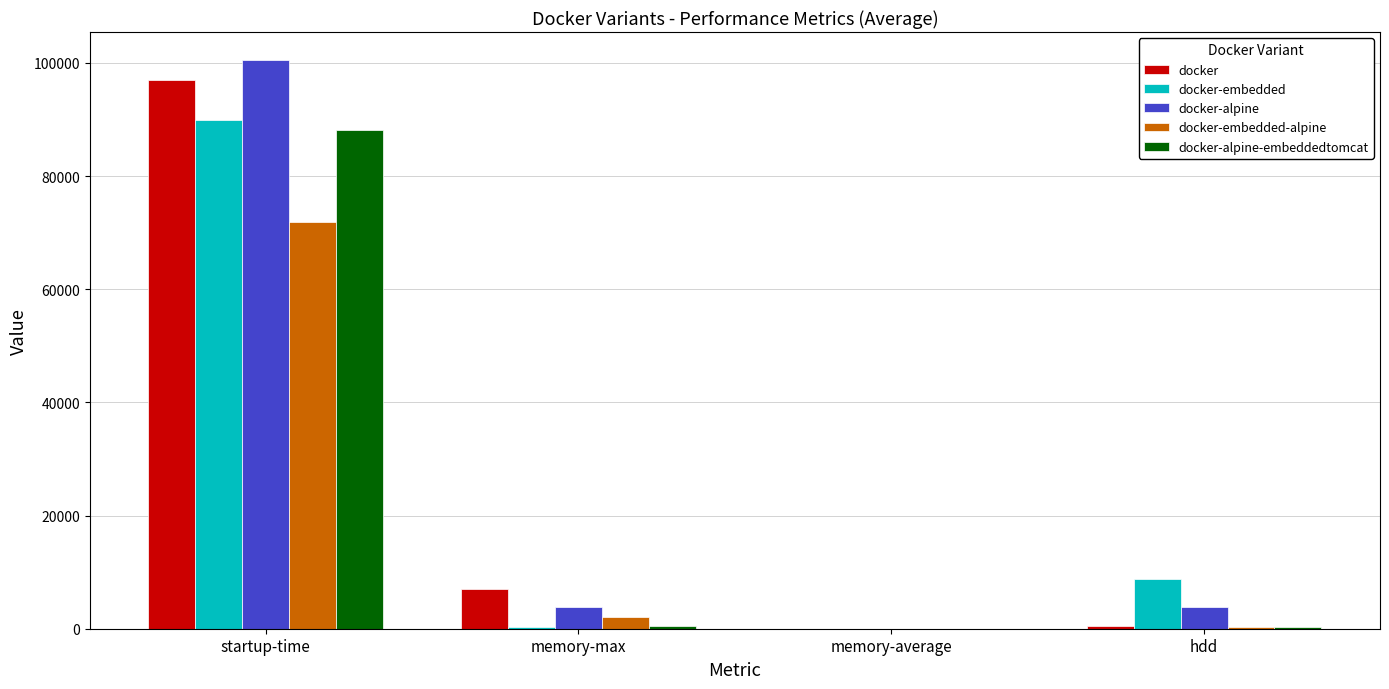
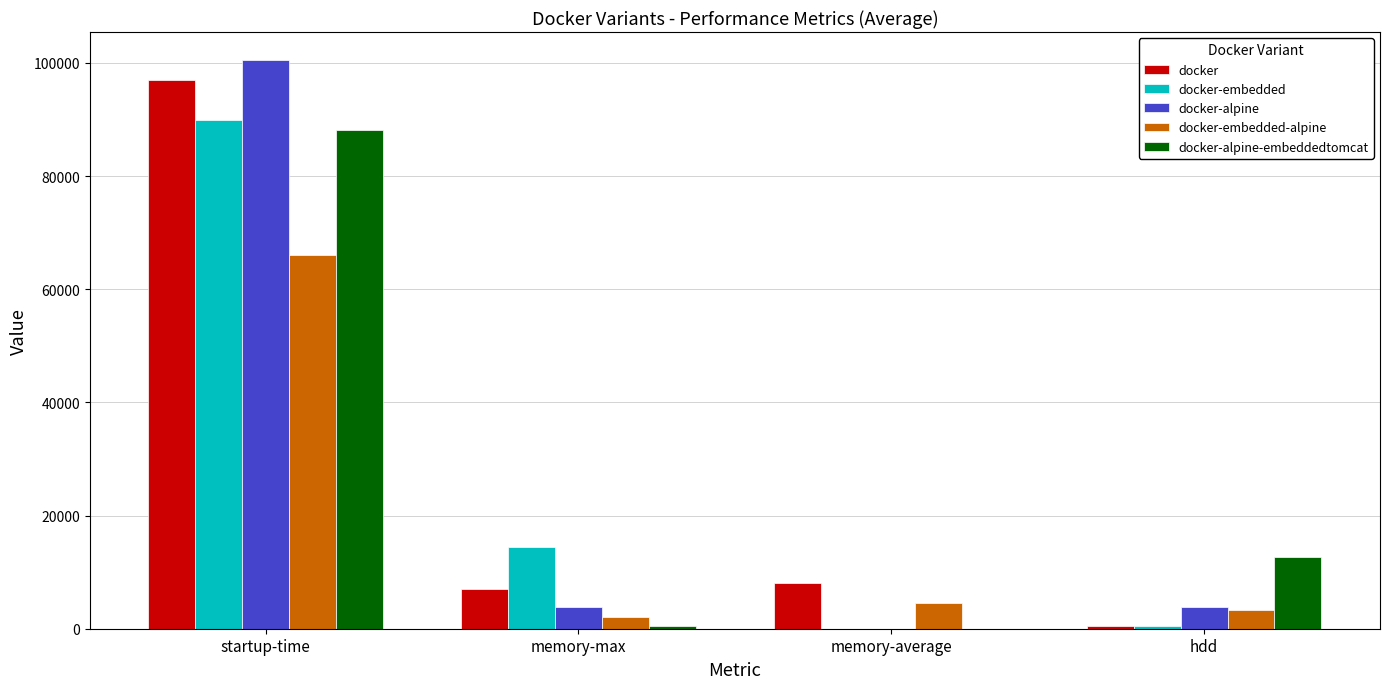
  {
    "docker": {
      "startup-time": 97000,
      "memory-max": 7000,
-     "memory-average": 0,
+     "memory-average": 8000,
      "hdd": 1000
    },
    "docker-embedded": {
      "startup-time": 90000,
-     "memory-max": 0,
+     "memory-max": 14000,
      "memory-average": 0,
-     "hdd": 9000
+     "hdd": 0
    },
    "docker-alpine": {
      "startup-time": 100000,
      "memory-max": 4000,
      "memory-average": 0,
      "hdd": 4000
    },
    "docker-embedded-alpine": {
-     "startup-time": 72000,
+     "startup-time": 66000,
      "memory-max": 2000,
-     "memory-average": 0,
-     "hdd": 0
+     "memory-average": 4000,
+     "hdd": 3000
    },
    "docker-alpine-embeddedtomcat": {
      "startup-time": 88000,
      "memory-max": 0,
      "memory-average": 0,
-     "hdd": 0
+     "hdd": 13000
    }
  }
